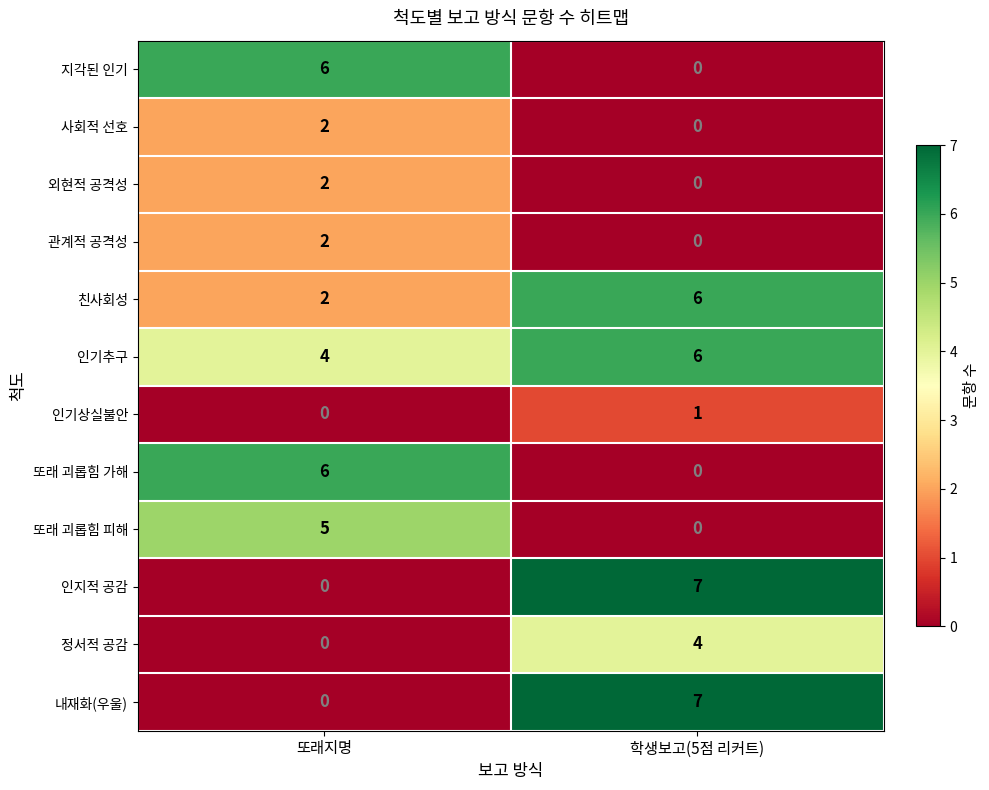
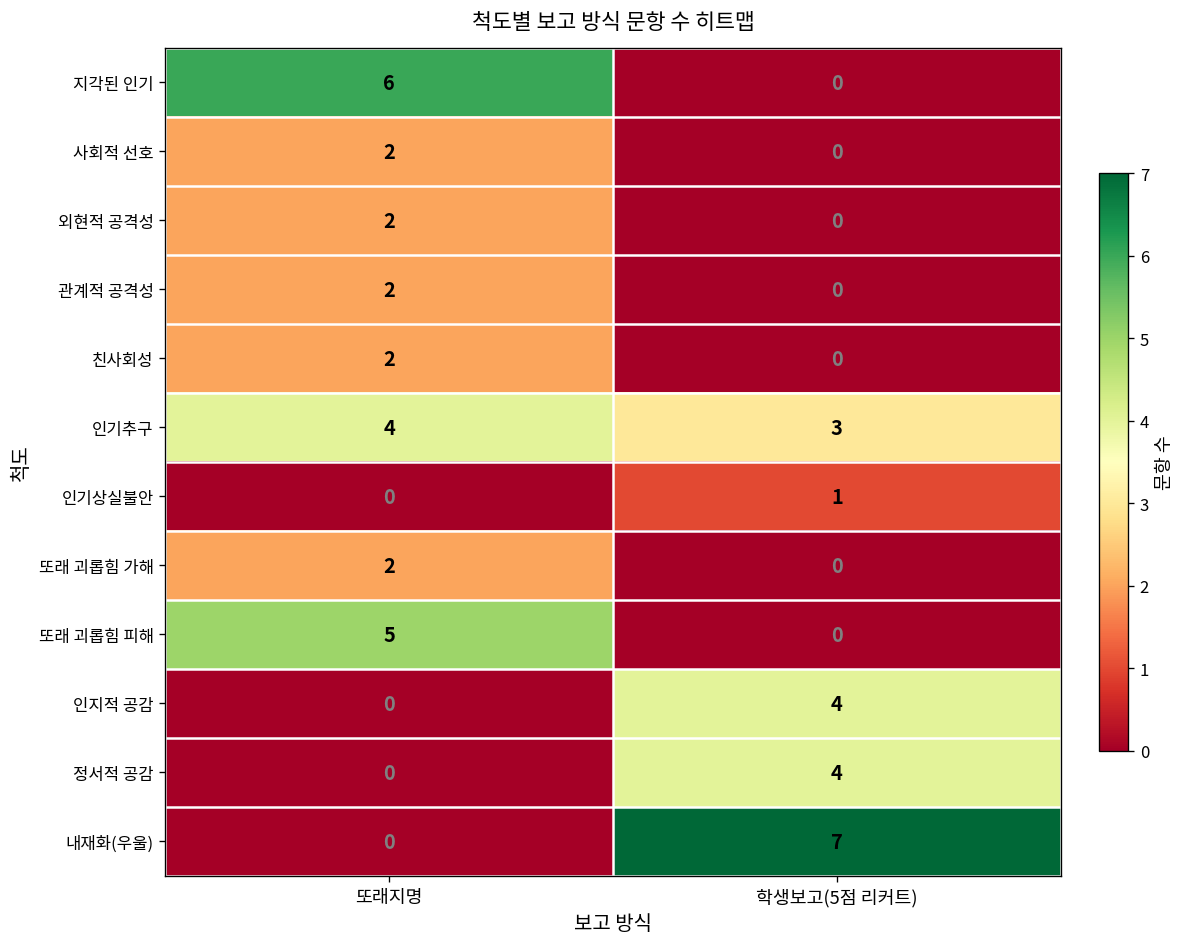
  {
    "지각된 인기": {
      "또래지명": 6,
      "학생보고(5점 리커트)": 0
    },
    "사회적 선호": {
      "또래지명": 2,
      "학생보고(5점 리커트)": 0
    },
    "외현적 공격성": {
      "또래지명": 2,
      "학생보고(5점 리커트)": 0
    },
    "관계적 공격성": {
      "또래지명": 2,
      "학생보고(5점 리커트)": 0
    },
    "친사회성": {
      "또래지명": 2,
-     "학생보고(5점 리커트)": 6
+     "학생보고(5점 리커트)": 0
    },
    "인기추구": {
      "또래지명": 4,
-     "학생보고(5점 리커트)": 6
+     "학생보고(5점 리커트)": 3
    },
    "인기상실불안": {
      "또래지명": 0,
      "학생보고(5점 리커트)": 1
    },
    "또래 괴롭힘 가해": {
-     "또래지명": 6,
+     "또래지명": 2,
      "학생보고(5점 리커트)": 0
    },
    "또래 괴롭힘 피해": {
      "또래지명": 5,
      "학생보고(5점 리커트)": 0
    },
    "인지적 공감": {
      "또래지명": 0,
-     "학생보고(5점 리커트)": 7
+     "학생보고(5점 리커트)": 4
    },
    "정서적 공감": {
      "또래지명": 0,
      "학생보고(5점 리커트)": 4
    },
    "내재화(우울)": {
      "또래지명": 0,
      "학생보고(5점 리커트)": 7
    }
  }
